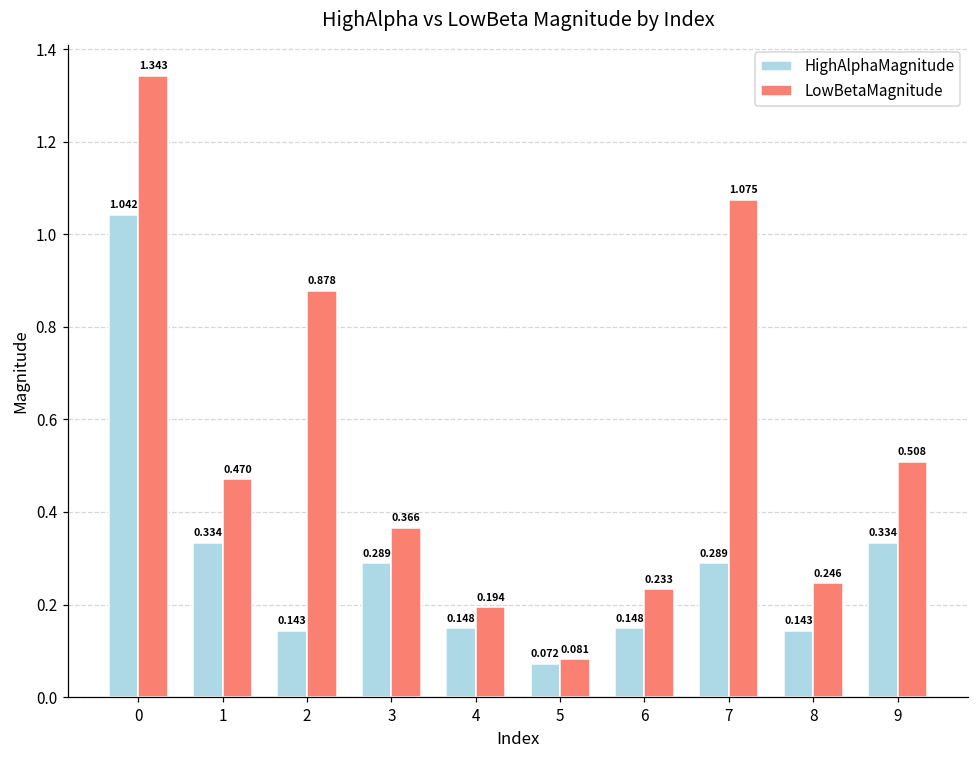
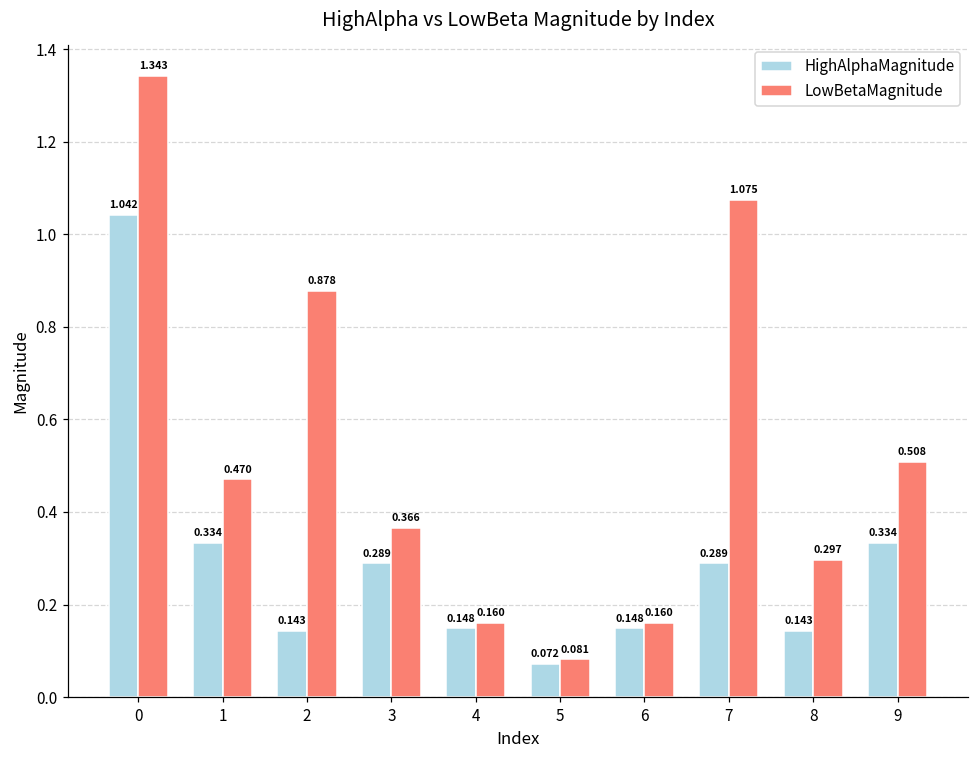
  {
    "HighAlphaMagnitude": {
      "0": 1.042,
      "1": 0.334,
      "2": 0.143,
      "3": 0.289,
      "4": 0.148,
      "5": 0.072,
      "6": 0.148,
      "7": 0.289,
      "8": 0.143,
      "9": 0.334
    },
    "LowBetaMagnitude": {
      "0": 1.343,
      "1": 0.470,
      "2": 0.878,
      "3": 0.366,
-     "4": 0.194,
+     "4": 0.160,
      "5": 0.081,
-     "6": 0.233,
+     "6": 0.160,
      "7": 1.075,
-     "8": 0.246,
+     "8": 0.297,
      "9": 0.508
    }
  }
